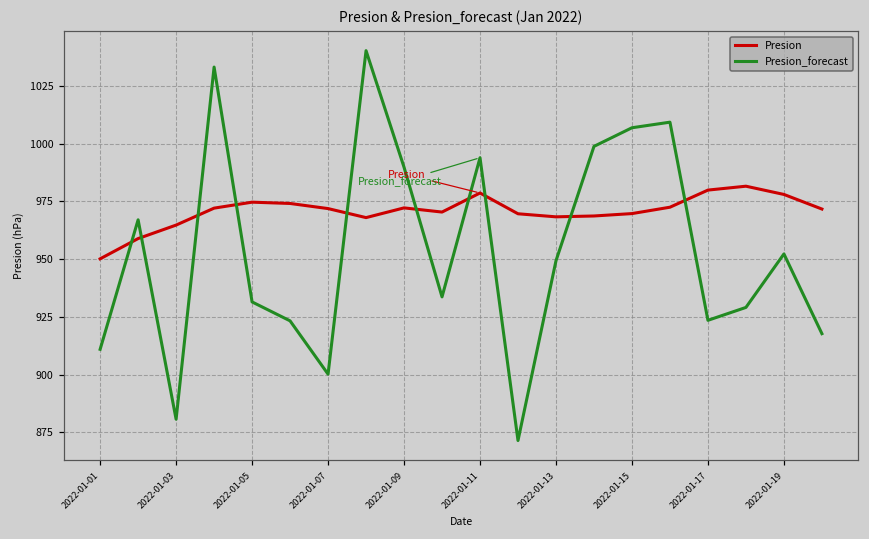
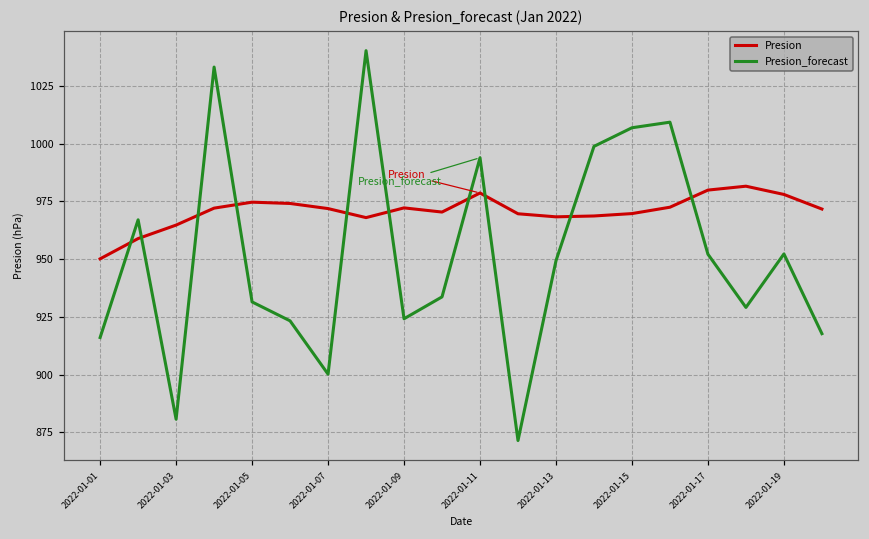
  {
    "Presion": {
      "2022-01-01": 950,
      "2022-01-03": 965,
      "2022-01-05": 975,
      "2022-01-07": 972,
      "2022-01-09": 972,
      "2022-01-11": 979,
      "2022-01-13": 968,
      "2022-01-15": 970,
      "2022-01-17": 980,
      "2022-01-19": 978
    },
    "Presion_forecast": {
-     "2022-01-01": 911,
+     "2022-01-01": 916,
      "2022-01-03": 881,
      "2022-01-05": 931,
      "2022-01-07": 900,
-     "2022-01-09": 990,
+     "2022-01-09": 924,
      "2022-01-11": 994,
      "2022-01-13": 949,
      "2022-01-15": 1007,
-     "2022-01-17": 923,
+     "2022-01-17": 952,
      "2022-01-19": 952
    }
  }
